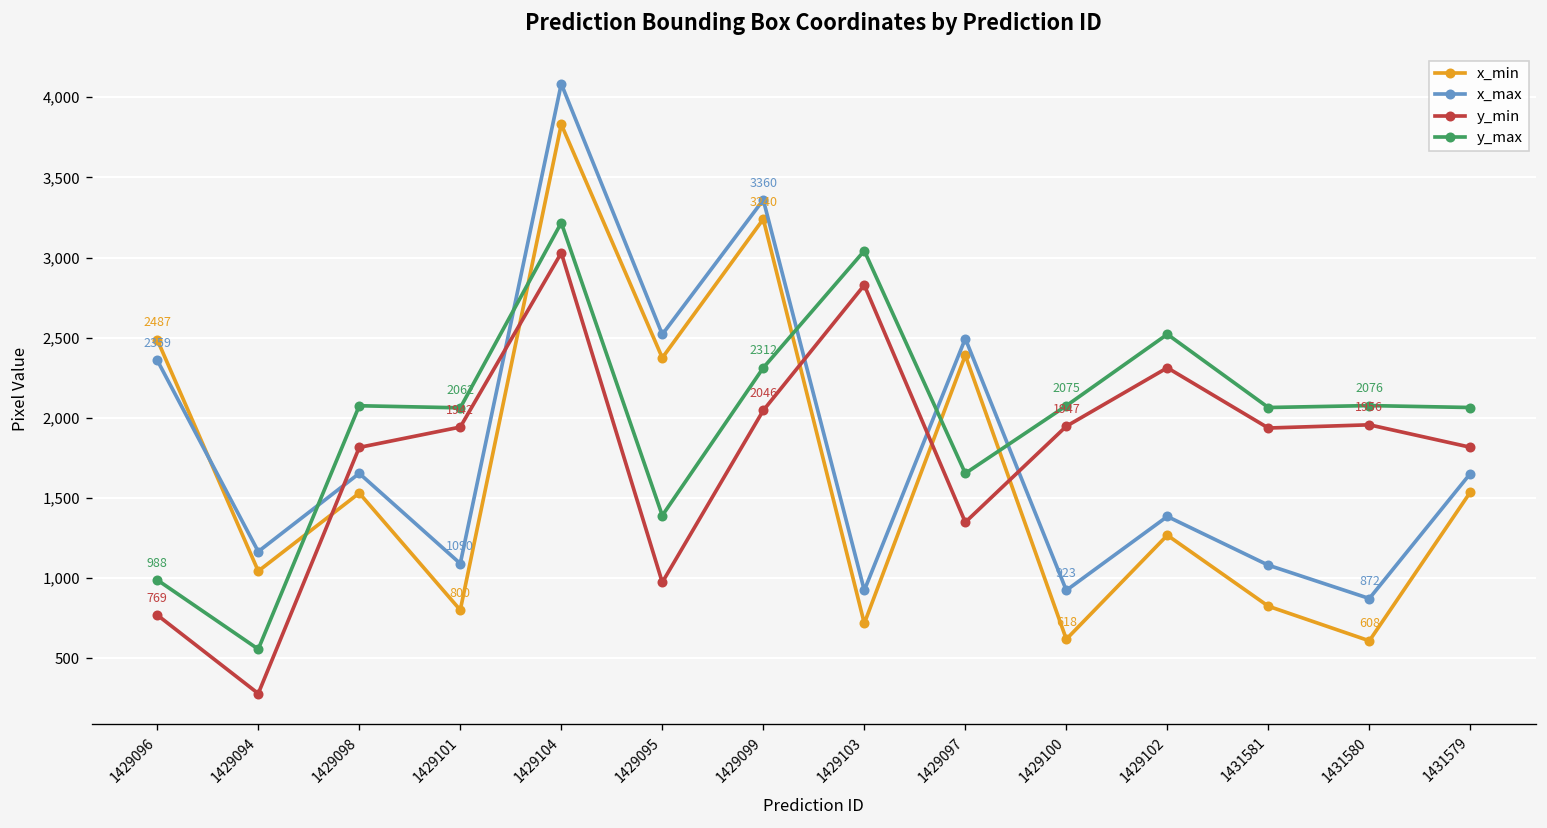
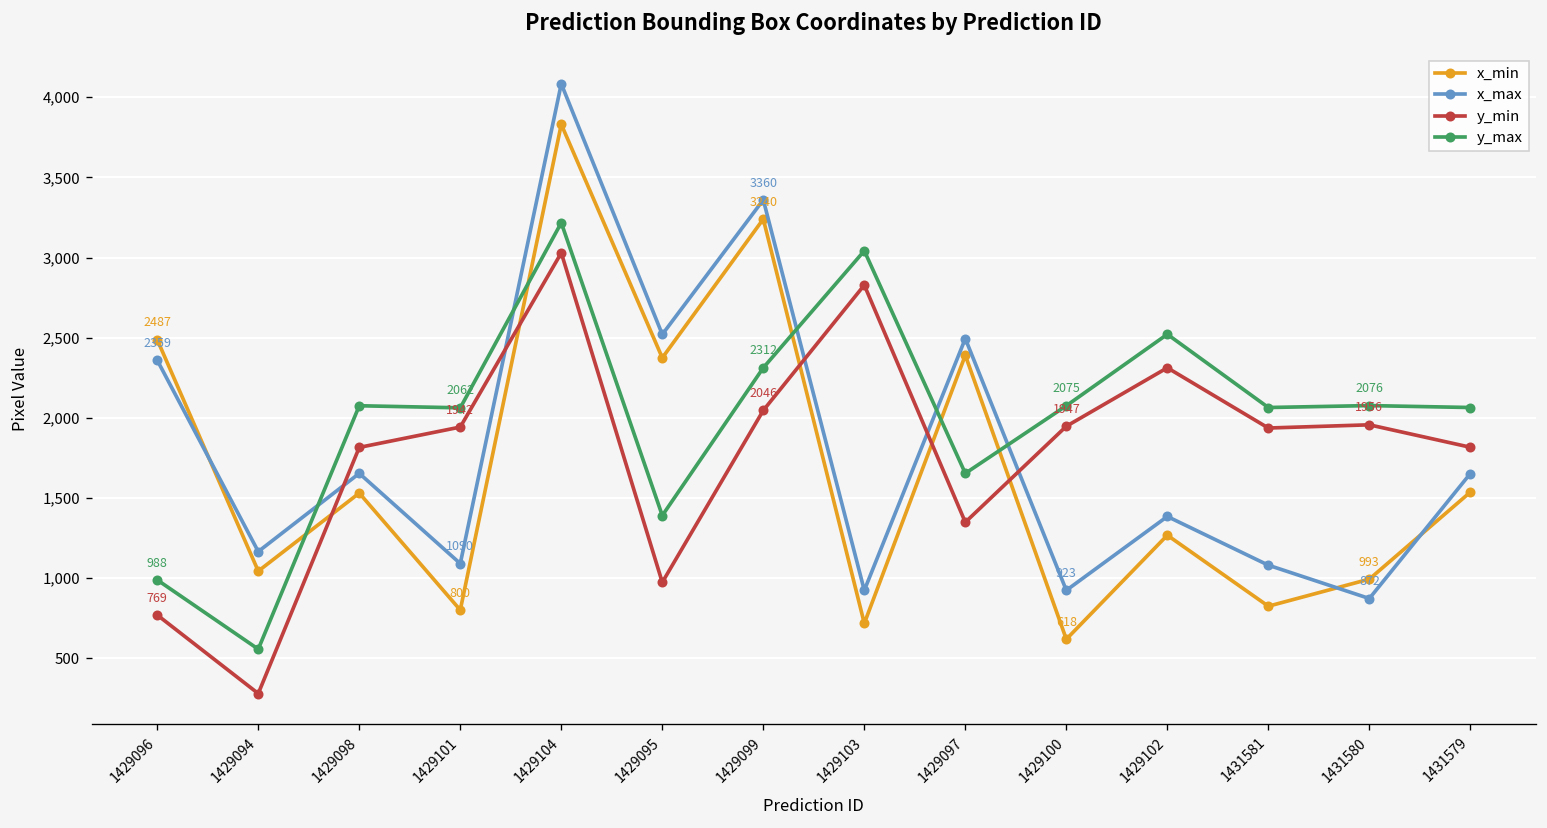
  {
    "x_min": {
      "1429096": 2487,
      "1429101": 800,
      "1429100": 618,
-     "1431580": 608
+     "1431580": 993
    },
    "x_max": {
      "1429101": 1090,
      "1429099": 3360,
      "1429100": 923,
      "1431580": 872
    },
    "y_min": {
      "1429096": 769,
      "1429099": 2046
    },
    "y_max": {
      "1429096": 988,
      "1429101": 2062,
      "1429099": 2312,
      "1429100": 2075,
      "1431580": 2076
    }
  }
